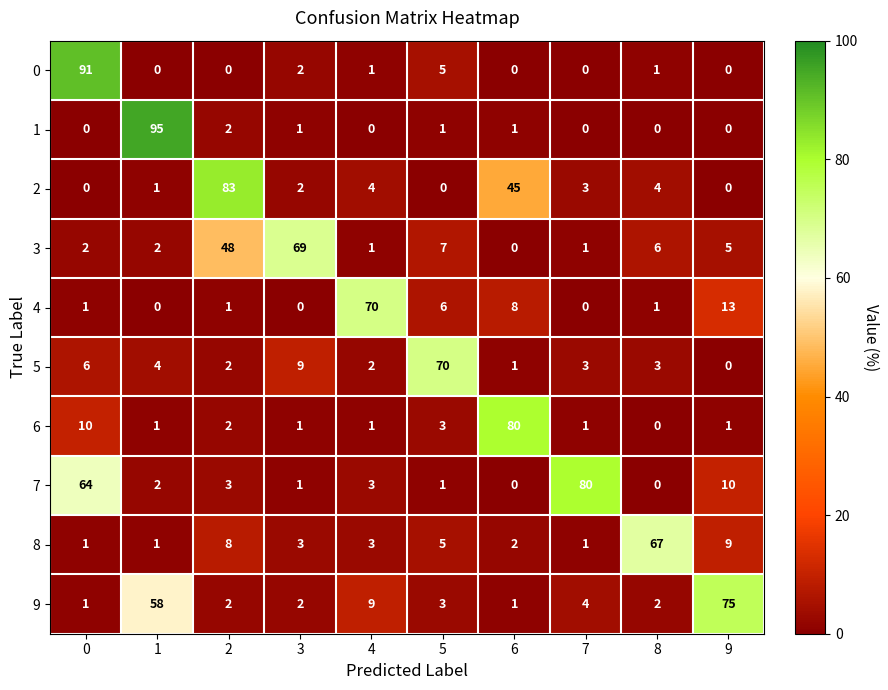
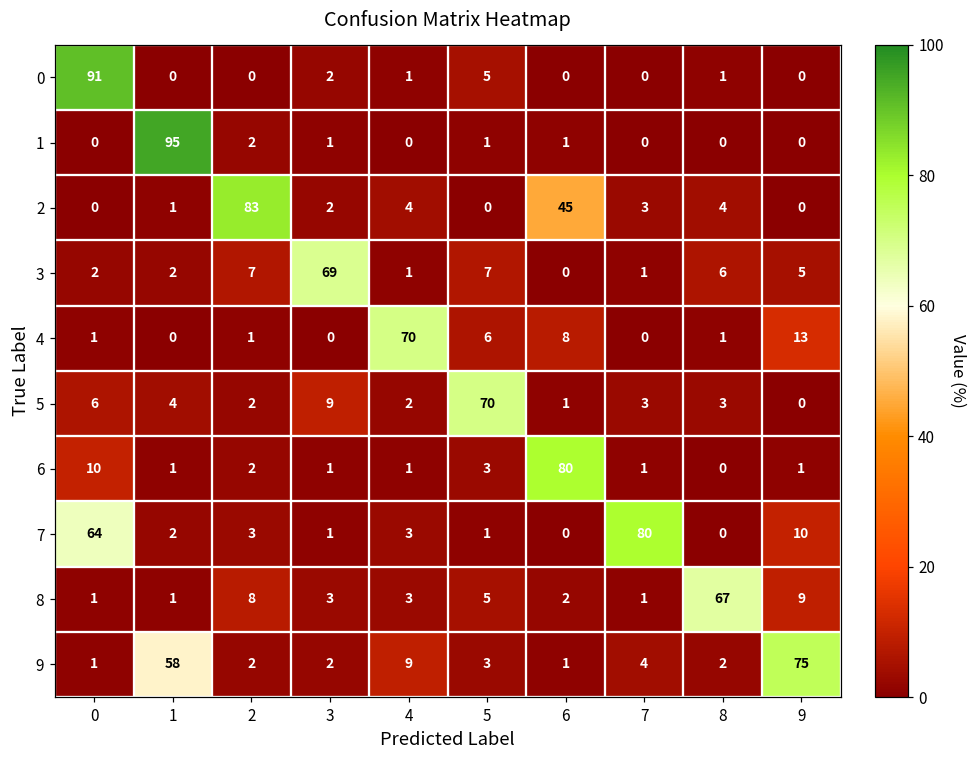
  {
    "0": {
      "0": 91,
      "1": 0,
      "2": 0,
      "3": 2,
      "4": 1,
      "5": 5,
      "6": 0,
      "7": 0,
      "8": 1,
      "9": 0
    },
    "1": {
      "0": 0,
      "1": 95,
      "2": 2,
      "3": 1,
      "4": 0,
      "5": 1,
      "6": 1,
      "7": 0,
      "8": 0,
      "9": 0
    },
    "2": {
      "0": 0,
      "1": 1,
      "2": 83,
      "3": 2,
      "4": 4,
      "5": 0,
      "6": 45,
      "7": 3,
      "8": 4,
      "9": 0
    },
    "3": {
      "0": 2,
      "1": 2,
-     "2": 48,
+     "2": 7,
      "3": 69,
      "4": 1,
      "5": 7,
      "6": 0,
      "7": 1,
      "8": 6,
      "9": 5
    },
    "4": {
      "0": 1,
      "1": 0,
      "2": 1,
      "3": 0,
      "4": 70,
      "5": 6,
      "6": 8,
      "7": 0,
      "8": 1,
      "9": 13
    },
    "5": {
      "0": 6,
      "1": 4,
      "2": 2,
      "3": 9,
      "4": 2,
      "5": 70,
      "6": 1,
      "7": 3,
      "8": 3,
      "9": 0
    },
    "6": {
      "0": 10,
      "1": 1,
      "2": 2,
      "3": 1,
      "4": 1,
      "5": 3,
      "6": 80,
      "7": 1,
      "8": 0,
      "9": 1
    },
    "7": {
      "0": 64,
      "1": 2,
      "2": 3,
      "3": 1,
      "4": 3,
      "5": 1,
      "6": 0,
      "7": 80,
      "8": 0,
      "9": 10
    },
    "8": {
      "0": 1,
      "1": 1,
      "2": 8,
      "3": 3,
      "4": 3,
      "5": 5,
      "6": 2,
      "7": 1,
      "8": 67,
      "9": 9
    },
    "9": {
      "0": 1,
      "1": 58,
      "2": 2,
      "3": 2,
      "4": 9,
      "5": 3,
      "6": 1,
      "7": 4,
      "8": 2,
      "9": 75
    }
  }
